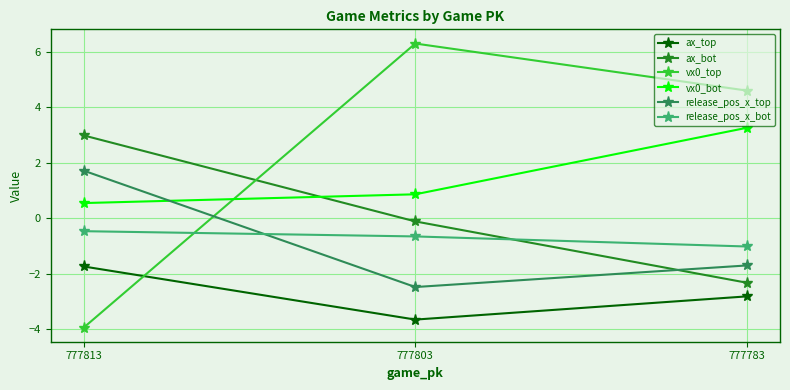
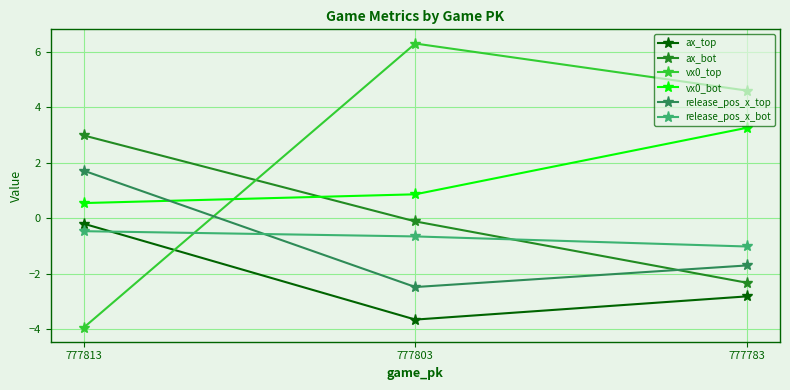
  {
    "ax_top": {
-     "777813": -1.7,
+     "777813": -0.2,
      "777803": -3.6,
      "777783": -2.8
    },
    "vx0_top": {
      "777813": -3.9,
      "777803": 6.3
    },
    "vx0_bot": {
      "777813": 0.5,
      "777803": 0.9,
      "777783": 3.3
    }
  }
